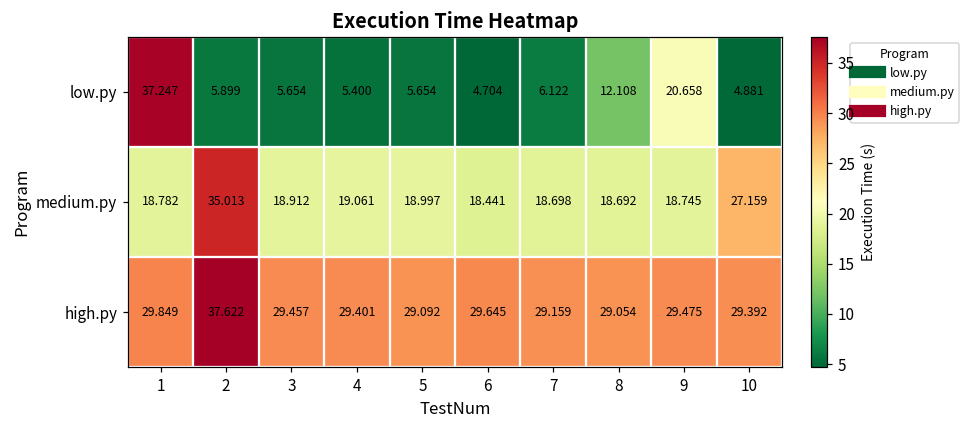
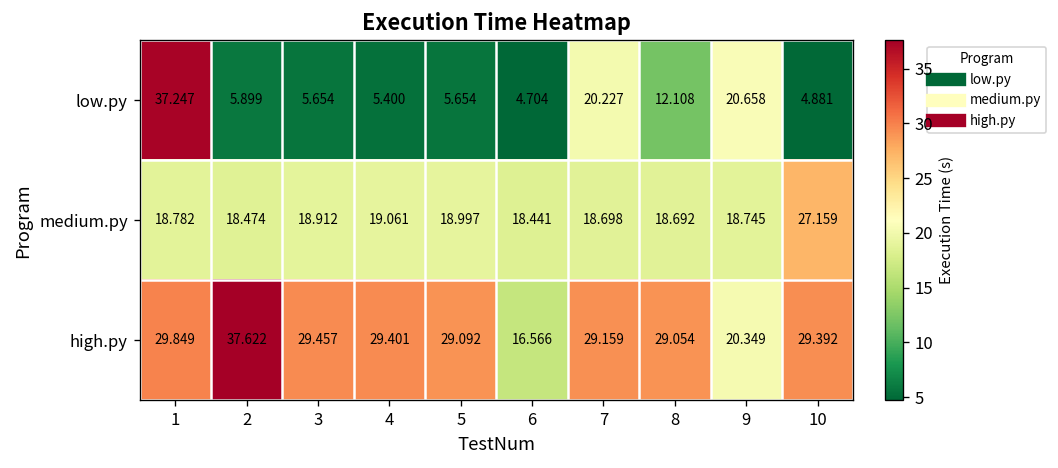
  {
    "low.py": {
      "1": 37.247,
      "2": 5.899,
      "3": 5.654,
      "4": 5.400,
      "5": 5.654,
      "6": 4.704,
-     "7": 6.122,
+     "7": 20.227,
      "8": 12.108,
      "9": 20.658,
      "10": 4.881
    },
    "medium.py": {
      "1": 18.782,
-     "2": 35.013,
+     "2": 18.474,
      "3": 18.912,
      "4": 19.061,
      "5": 18.997,
      "6": 18.441,
      "7": 18.698,
      "8": 18.692,
      "9": 18.745,
      "10": 27.159
    },
    "high.py": {
      "1": 29.849,
      "2": 37.622,
      "3": 29.457,
      "4": 29.401,
      "5": 29.092,
-     "6": 29.645,
+     "6": 16.566,
      "7": 29.159,
      "8": 29.054,
-     "9": 29.475,
+     "9": 20.349,
      "10": 29.392
    }
  }
